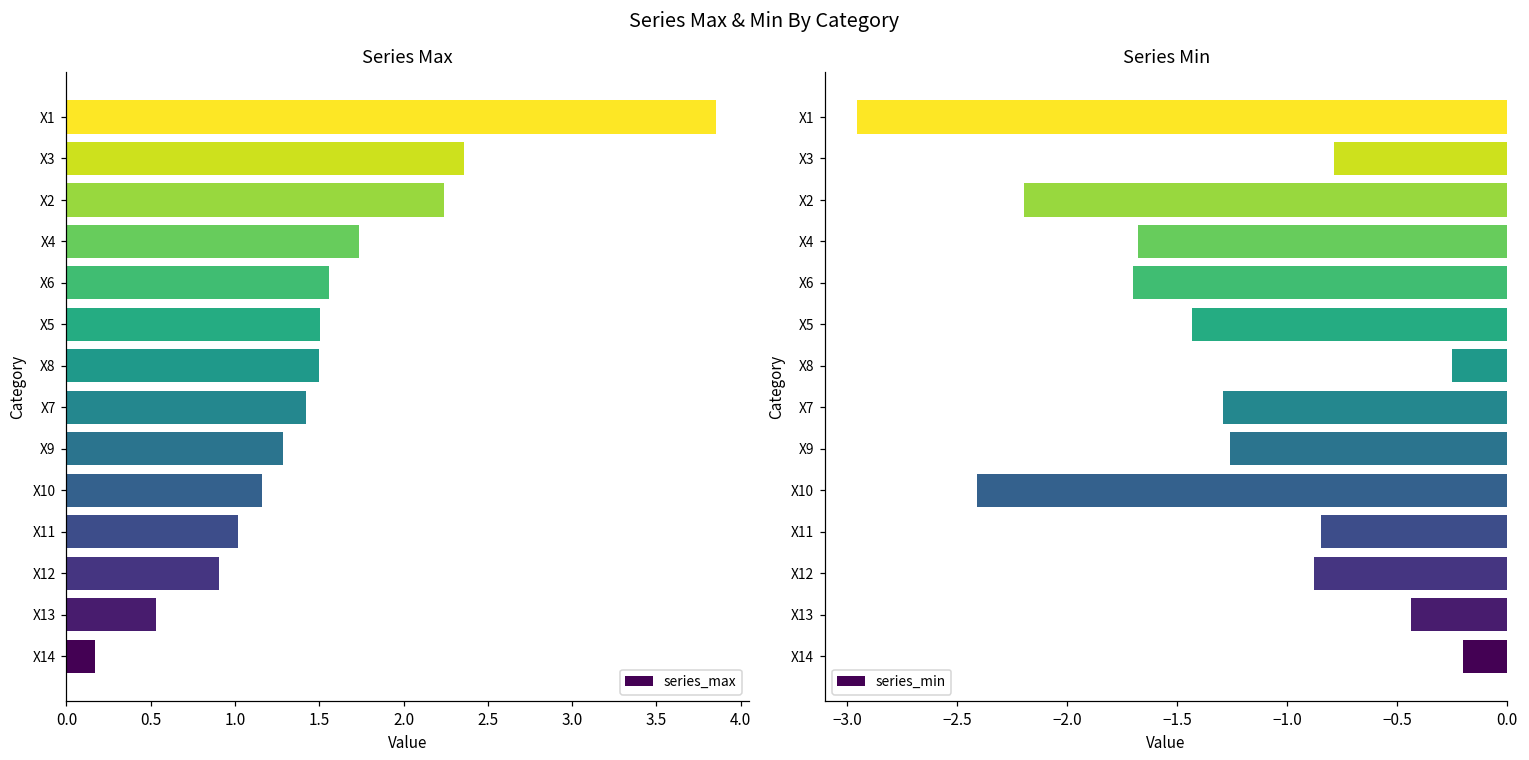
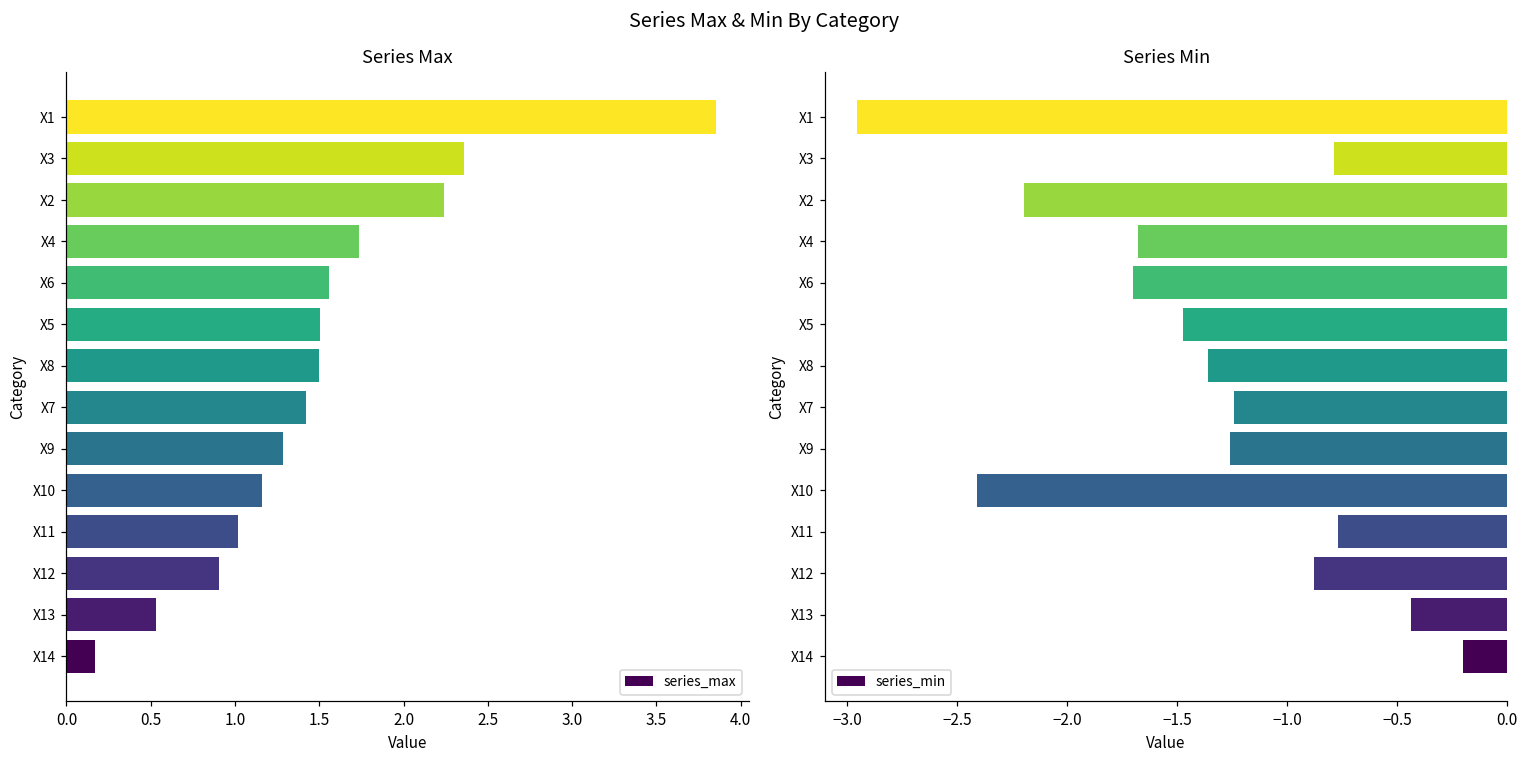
  {
    "Series Max": {
      "X1": 3.86,
      "X3": 2.36,
      "X2": 2.24,
      "X4": 1.73,
      "X6": 1.56,
      "X5": 1.50,
      "X8": 1.50,
      "X7": 1.42,
      "X9": 1.28,
      "X10": 1.16,
      "X11": 1.02,
      "X12": 0.91,
      "X13": 0.53,
      "X14": 0.17
    },
    "Series Min": {
      "X1": -2.95,
      "X3": -0.79,
      "X2": -2.20,
      "X4": -1.68,
      "X6": -1.70,
-     "X5": -1.43,
-     "X8": -0.25,
-     "X7": -1.29,
+     "X5": -1.48,
+     "X8": -1.36,
+     "X7": -1.24,
      "X9": -1.26,
      "X10": -2.41,
-     "X11": -0.85,
+     "X11": -0.77,
      "X12": -0.88,
      "X13": -0.44,
      "X14": -0.20
    }
  }
